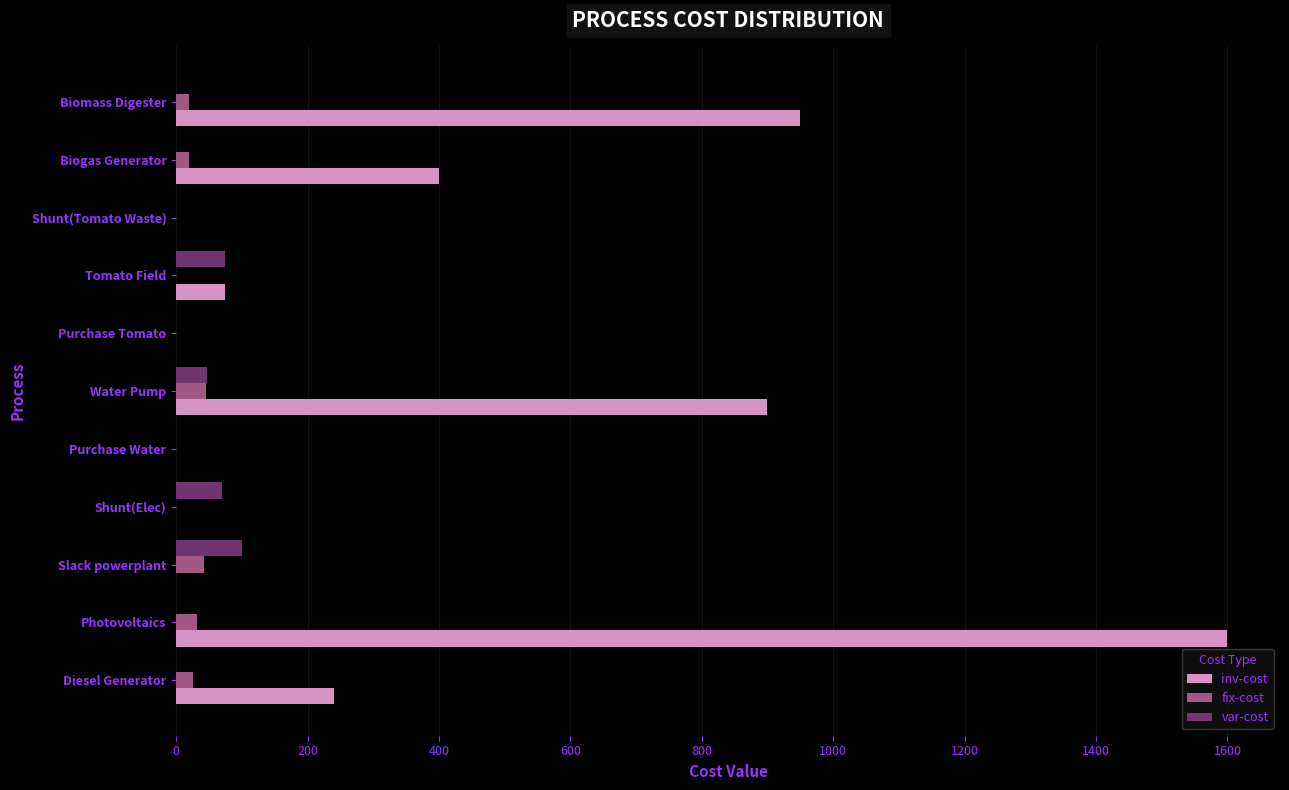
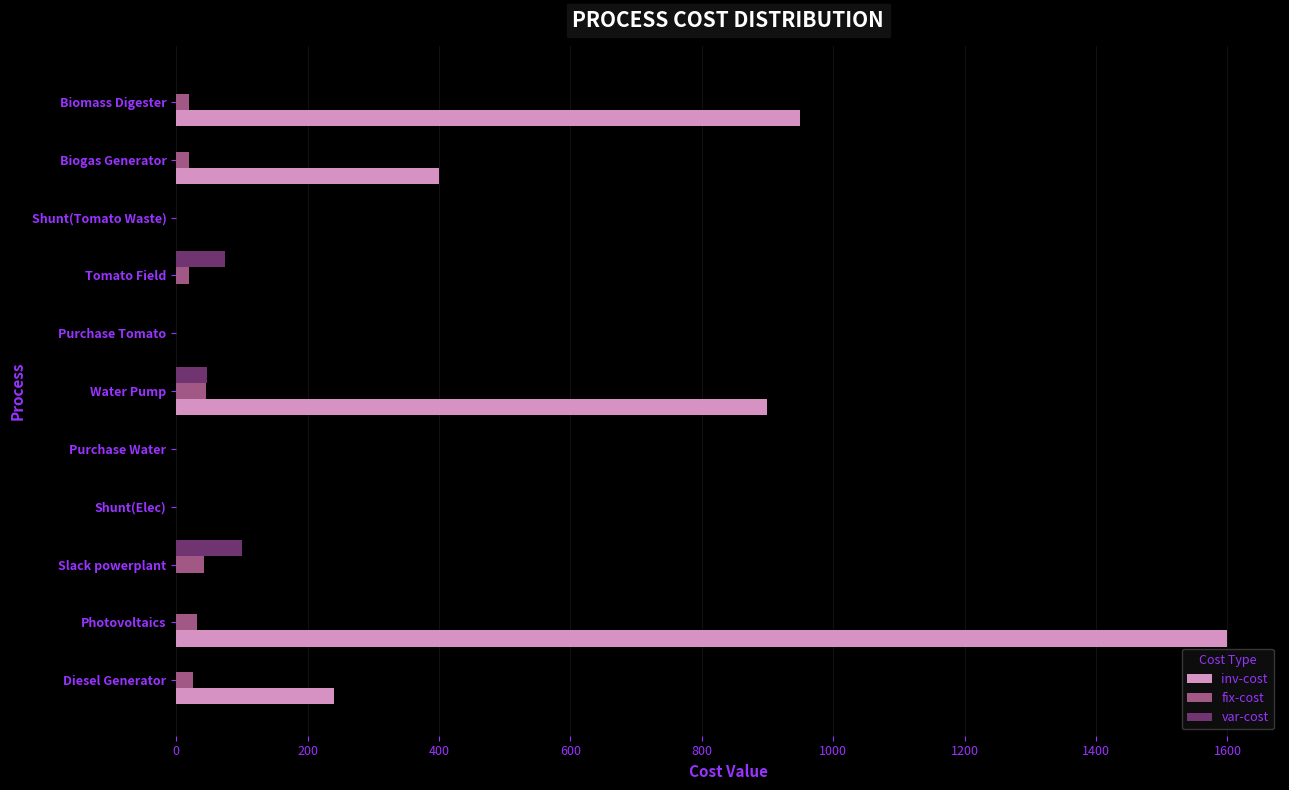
  {
    "inv-cost": {
      "Biomass Digester": 950,
      "Biogas Generator": 400,
      "Shunt(Tomato Waste)": 0,
-     "Tomato Field": 80,
+     "Tomato Field": 0,
      "Purchase Tomato": 0,
      "Water Pump": 900,
      "Purchase Water": 0,
      "Shunt(Elec)": 0,
      "Slack powerplant": 0,
      "Photovoltaics": 1600,
      "Diesel Generator": 240
    },
    "fix-cost": {
      "Biomass Digester": 20,
      "Biogas Generator": 20,
      "Shunt(Tomato Waste)": 0,
-     "Tomato Field": 0,
+     "Tomato Field": 20,
      "Purchase Tomato": 0,
      "Water Pump": 50,
      "Purchase Water": 0,
      "Shunt(Elec)": 0,
      "Slack powerplant": 40,
      "Photovoltaics": 30,
      "Diesel Generator": 30
    },
    "var-cost": {
      "Biomass Digester": 0,
      "Shunt(Tomato Waste)": 0,
      "Tomato Field": 70,
      "Purchase Tomato": 0,
      "Water Pump": 50,
      "Purchase Water": 0,
-     "Shunt(Elec)": 70,
+     "Shunt(Elec)": 0,
      "Slack powerplant": 100,
      "Photovoltaics": 0
    }
  }
